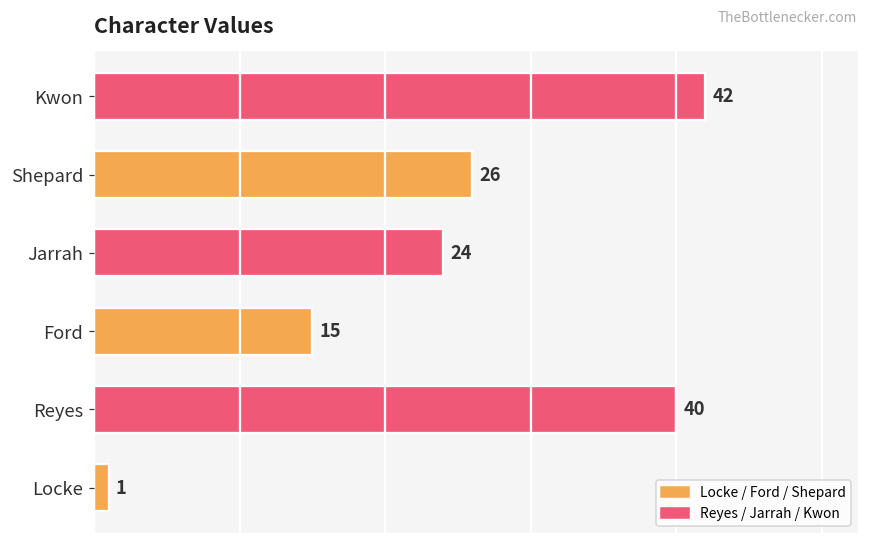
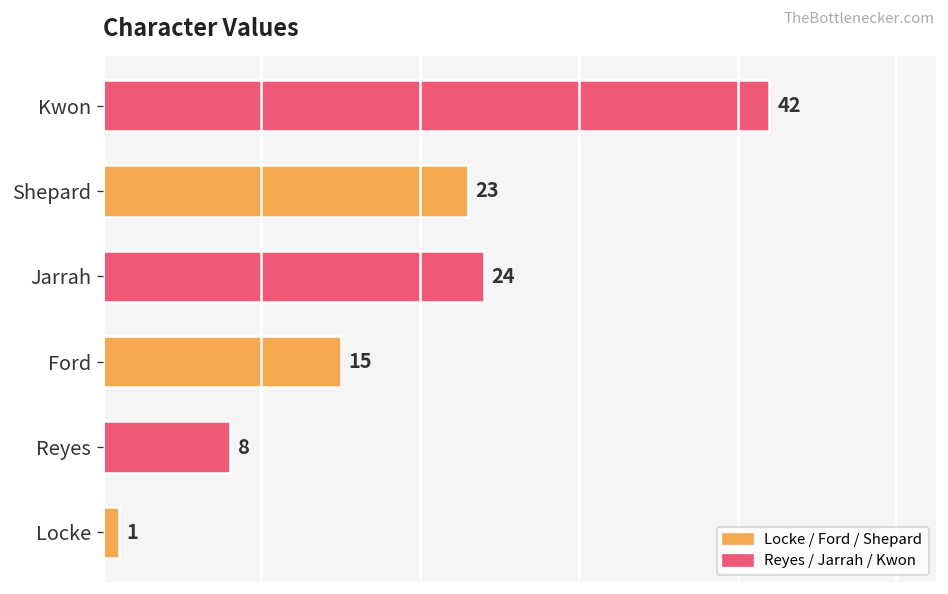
  {
    "Kwon": 42,
-   "Shepard": 26,
+   "Shepard": 23,
    "Jarrah": 24,
    "Ford": 15,
-   "Reyes": 40,
+   "Reyes": 8,
    "Locke": 1
  }
